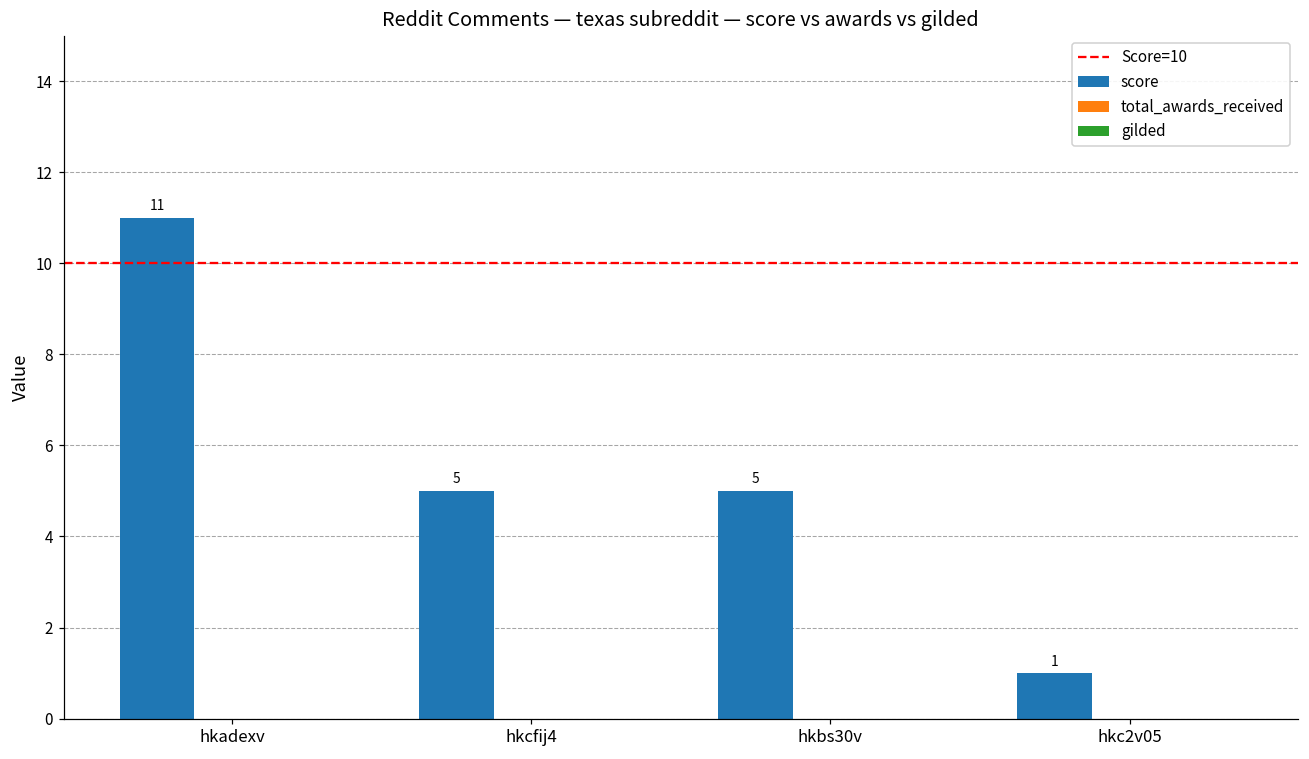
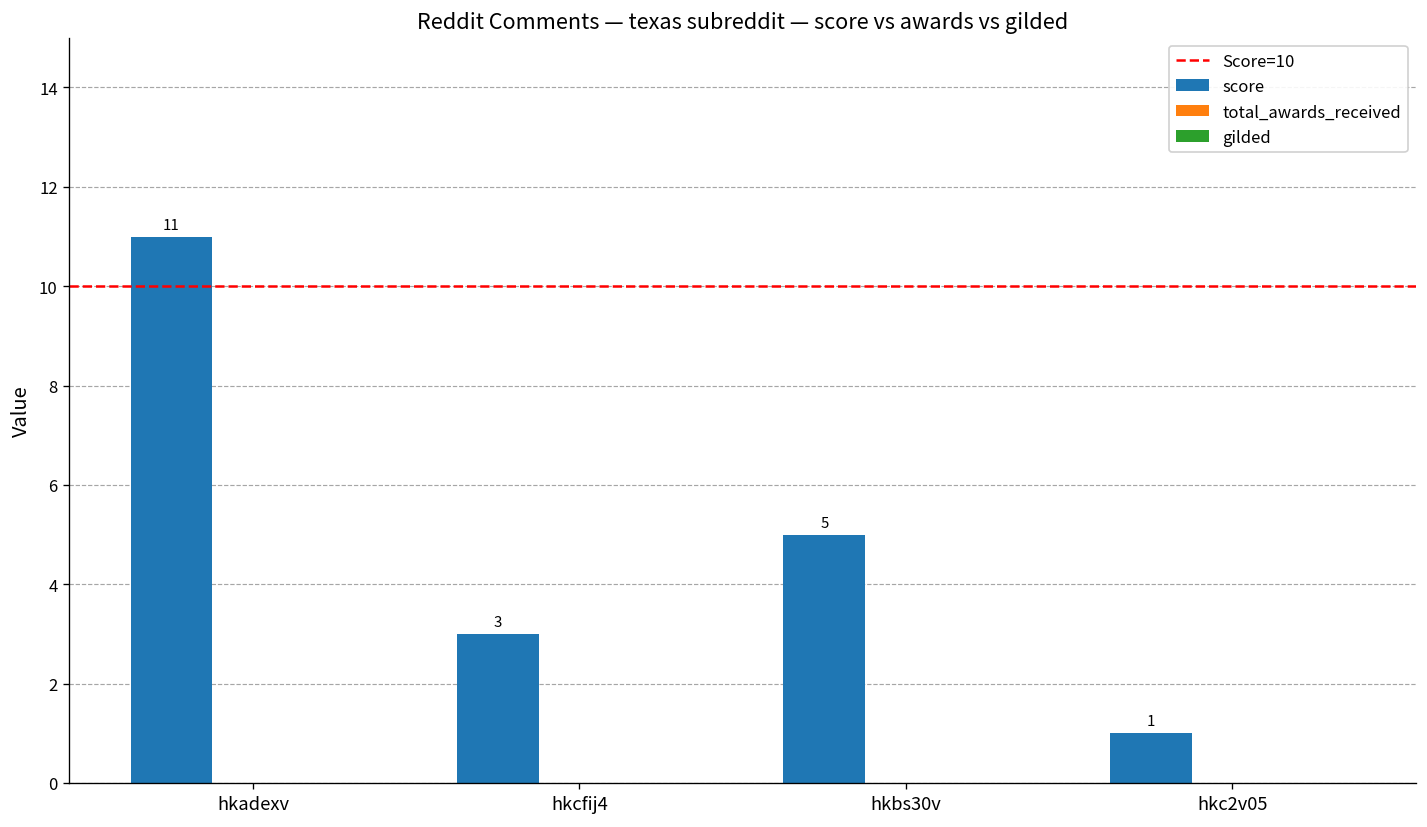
  {
    "score": {
      "hkadexv": 11,
-     "hkcfij4": 5,
+     "hkcfij4": 3,
      "hkbs30v": 5,
      "hkc2v05": 1
    },
    "total_awards_received": {
      "hkadexv": 0.0,
      "hkcfij4": 0.0,
      "hkbs30v": 0.0,
      "hkc2v05": 0.0
    },
    "gilded": {
      "hkadexv": 0.0,
      "hkcfij4": 0.0,
      "hkbs30v": 0.0,
      "hkc2v05": 0.0
    }
  }
